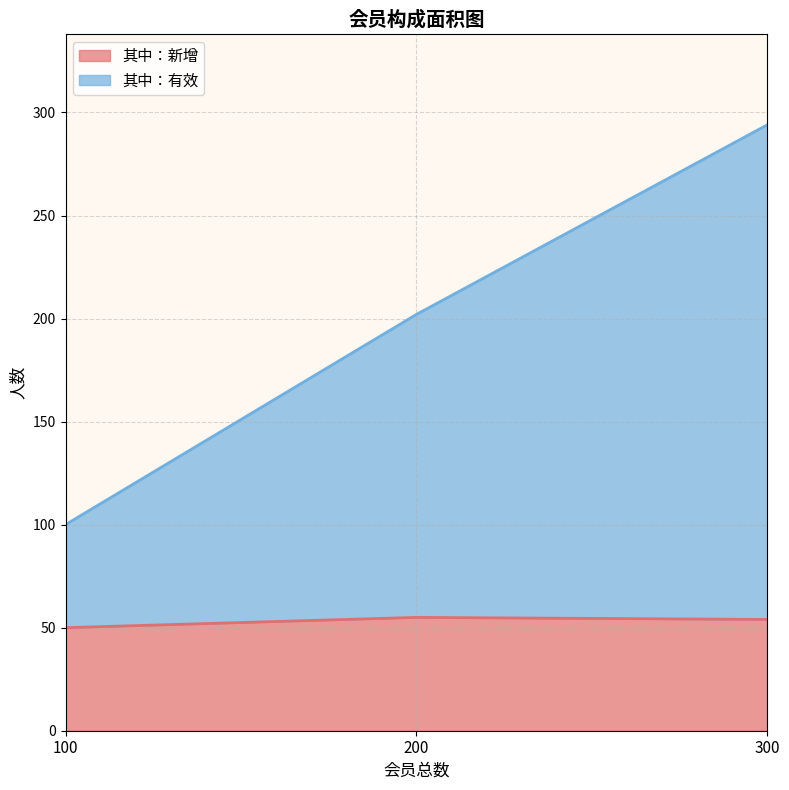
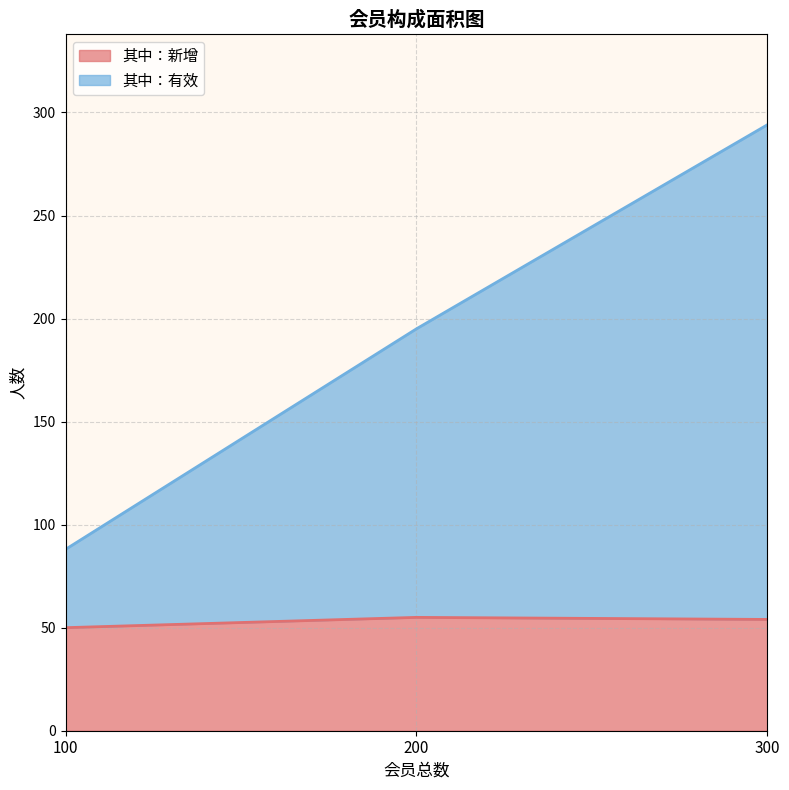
  {
    "其中：新增": {
      "100": 50,
      "200": 55,
      "300": 54
    },
    "其中：有效": {
-     "100": 50,
-     "200": 147,
+     "100": 38,
+     "200": 140,
      "300": 240
    }
  }
